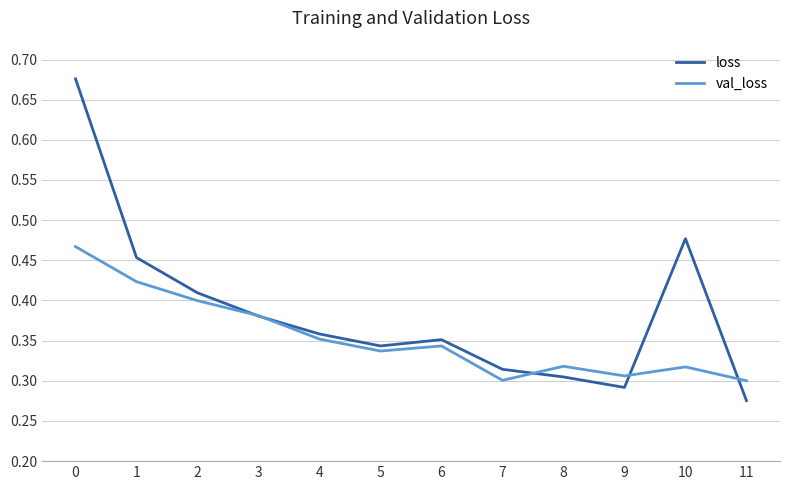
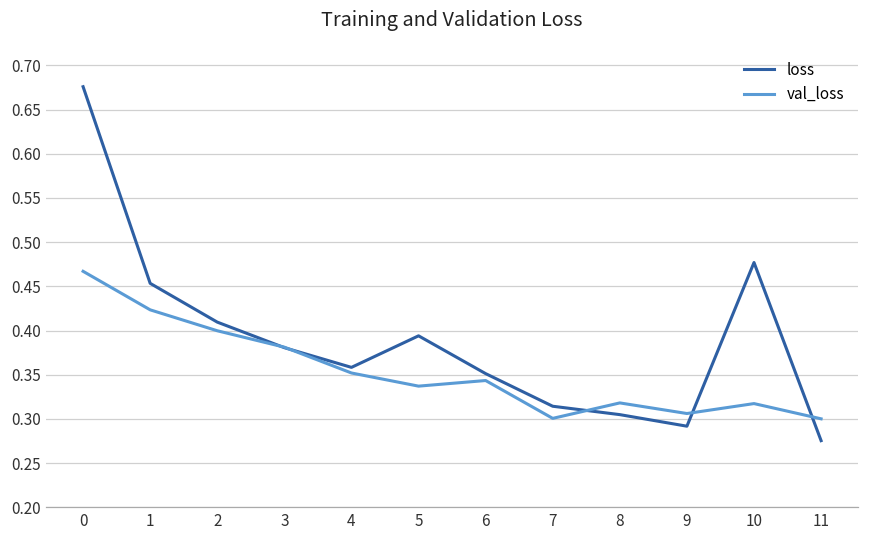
  {
    "loss": {
      "0": 0.68,
      "1": 0.45,
      "2": 0.41,
      "4": 0.36,
-     "5": 0.34,
+     "5": 0.39,
      "6": 0.35,
      "7": 0.31,
      "8": 0.30,
      "9": 0.29,
      "10": 0.48,
      "11": 0.28
    },
    "val_loss": {
      "0": 0.47,
      "1": 0.42,
      "2": 0.40,
      "4": 0.35,
      "5": 0.34,
      "6": 0.34,
      "7": 0.30,
      "8": 0.32,
      "9": 0.31,
      "10": 0.32,
      "11": 0.30
    }
  }
